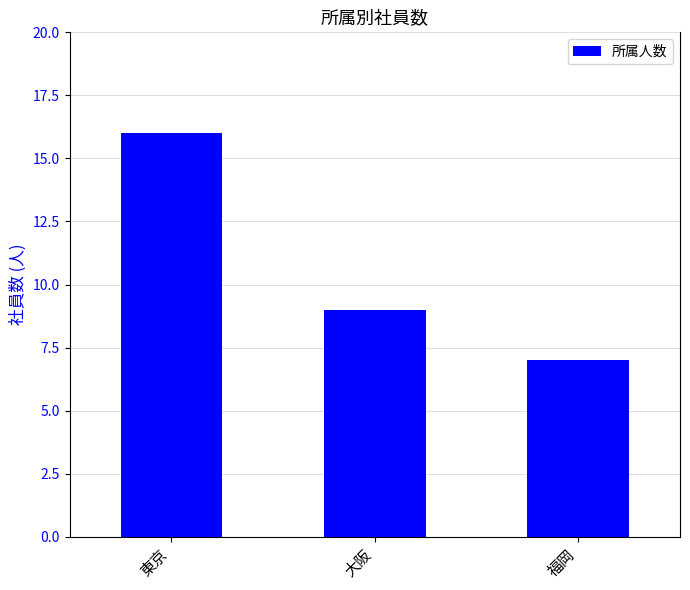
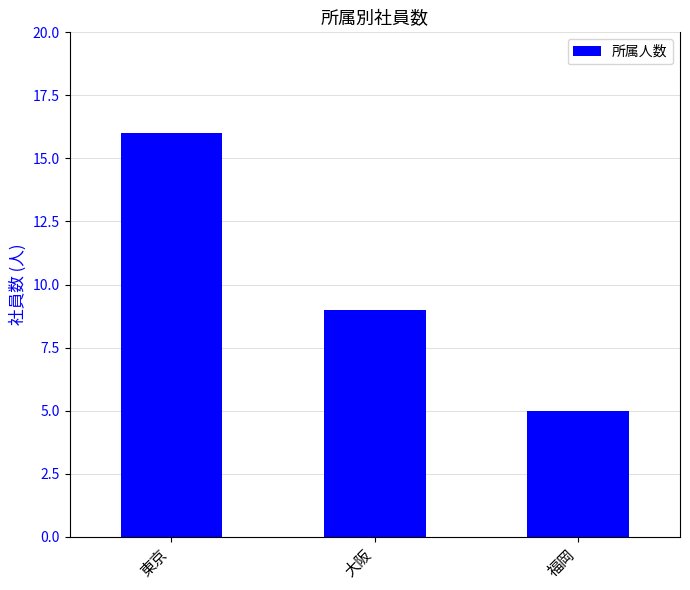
  {
    "東京": 16,
    "大阪": 9,
-   "福岡": 7
+   "福岡": 5
  }
